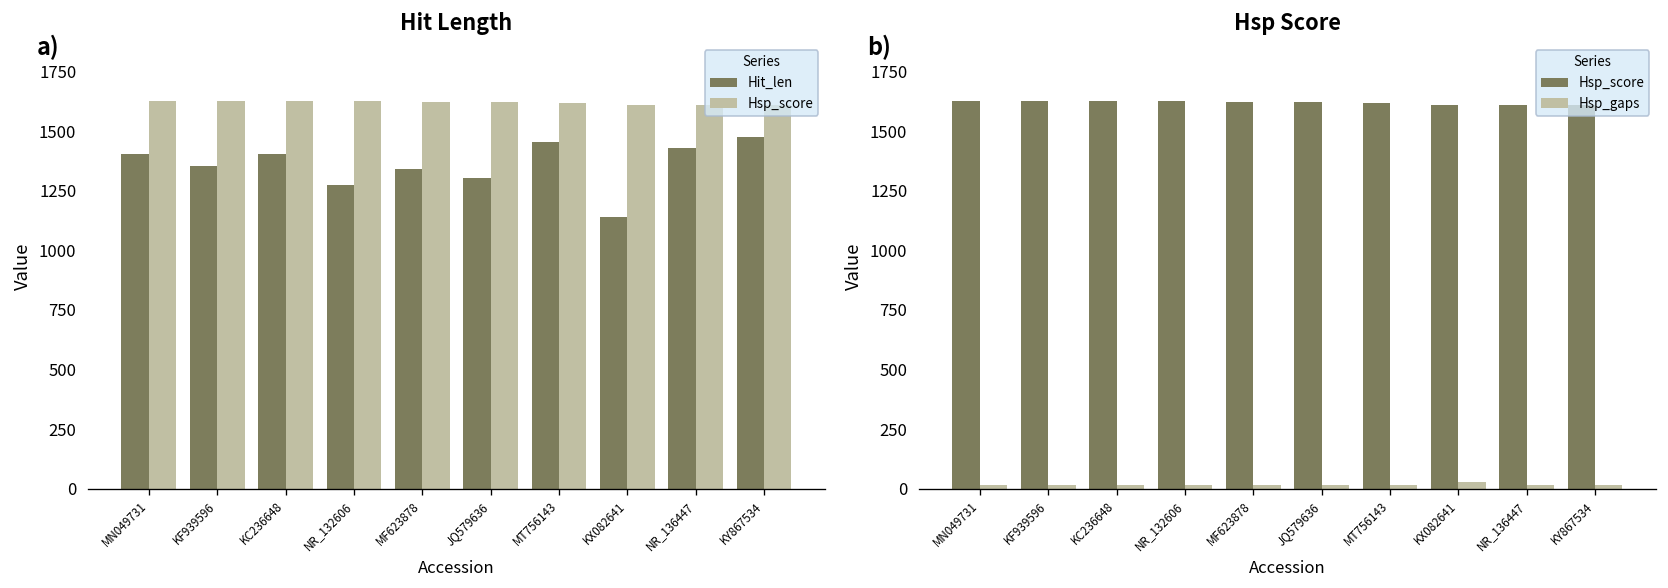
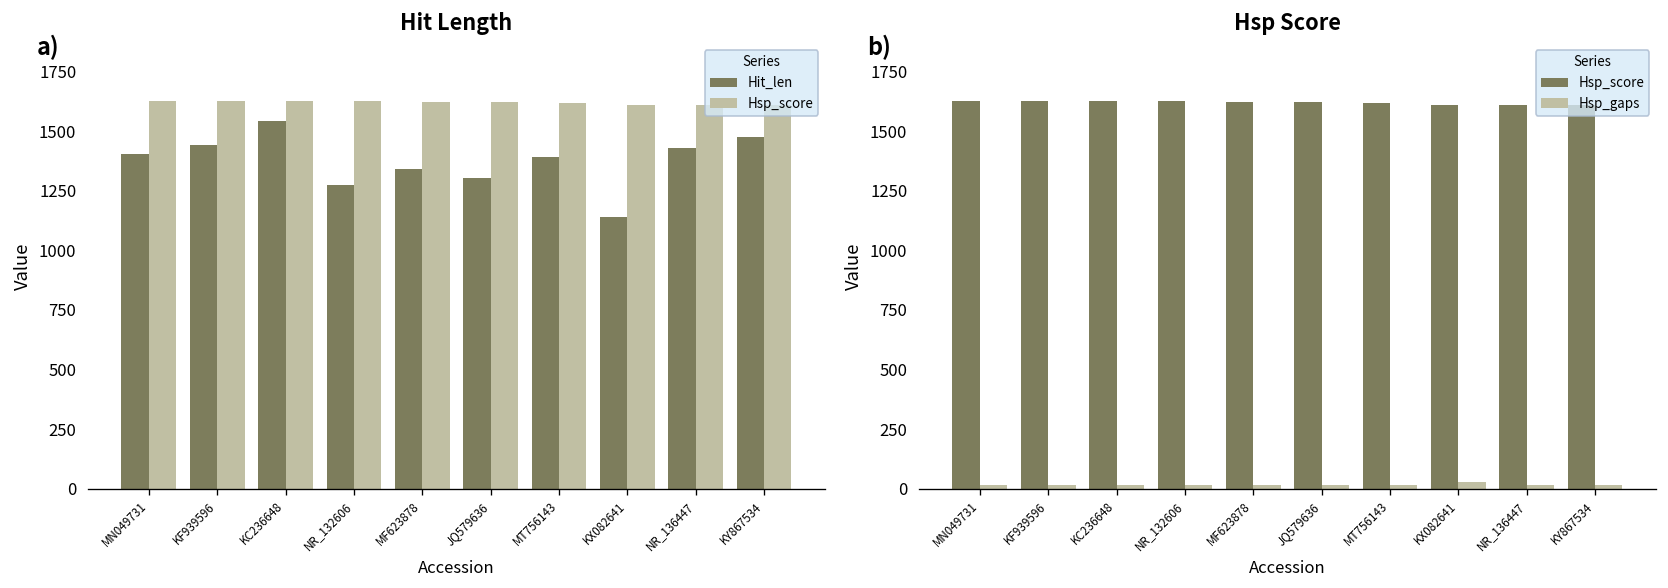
  {
    "Hit Length": {
      "Hit_len": {
        "MN049731": 1410,
-       "KF939596": 1360,
-       "KC236648": 1410,
+       "KF939596": 1440,
+       "KC236648": 1550,
        "NR_132606": 1280,
        "MF623878": 1340,
        "JQ579636": 1310,
-       "MT756143": 1460,
+       "MT756143": 1390,
        "KX082641": 1140,
        "NR_136447": 1430,
        "KY867534": 1480
      }
    },
    "Hsp Score": {
      "Hsp_score": {
        "MN049731": 1630,
        "KF939596": 1630,
        "KC236648": 1630,
        "NR_132606": 1630,
        "MF623878": 1620,
        "JQ579636": 1620,
        "MT756143": 1620,
        "KX082641": 1610,
        "NR_136447": 1610
      },
      "Hsp_gaps": {
        "MN049731": 20,
        "KF939596": 20,
        "KC236648": 20,
        "NR_132606": 20,
        "MF623878": 20,
        "JQ579636": 20,
        "MT756143": 20,
        "KX082641": 30,
        "NR_136447": 20,
        "KY867534": 20
      }
    }
  }
